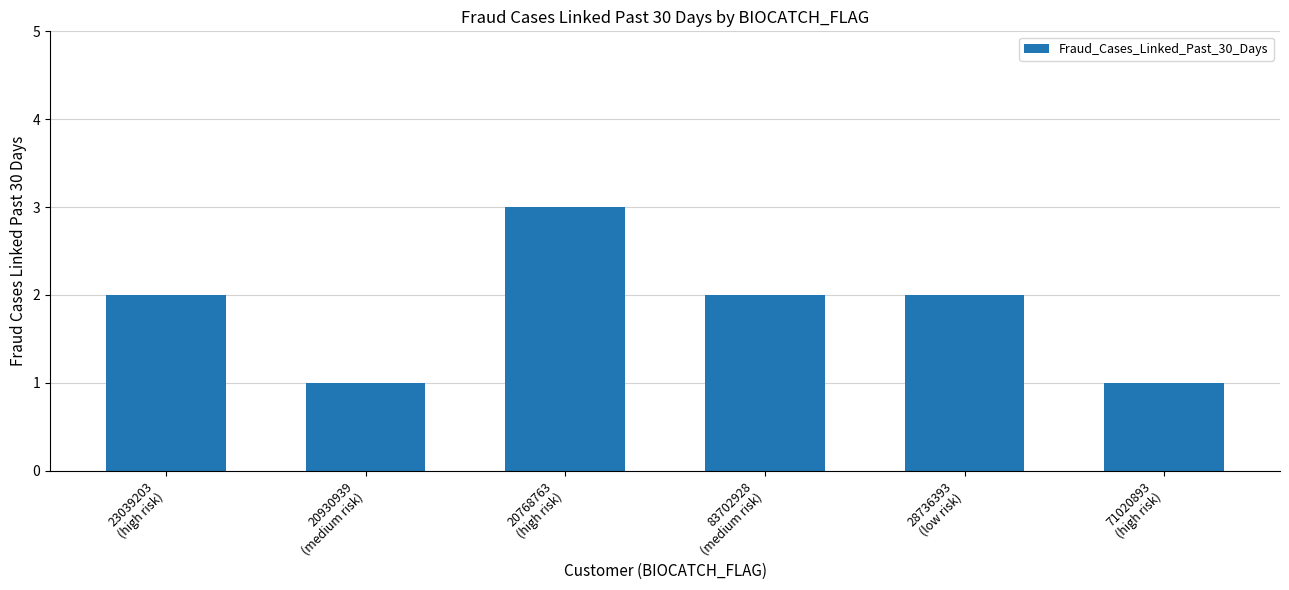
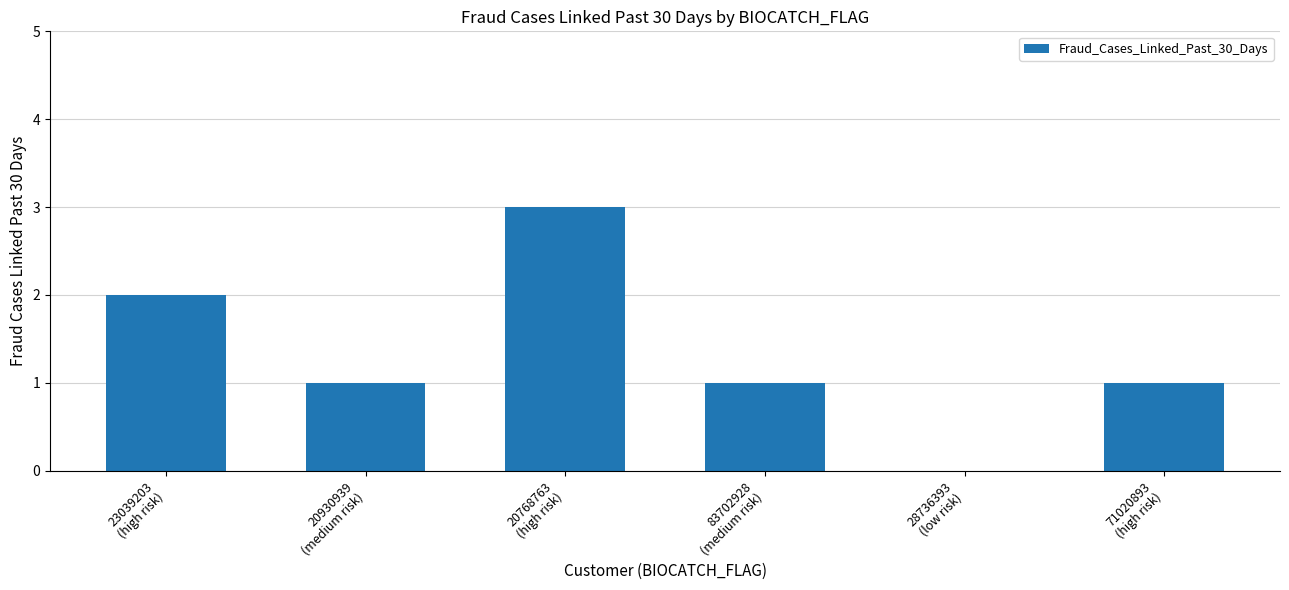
  {
    "23039203 (high risk)": 2,
    "20930939 (medium risk)": 1,
    "20768763 (high risk)": 3,
-   "83702928 (medium risk)": 2,
-   "28736393 (low risk)": 2,
+   "83702928 (medium risk)": 1,
+   "28736393 (low risk)": 0,
    "71020893 (high risk)": 1
  }
